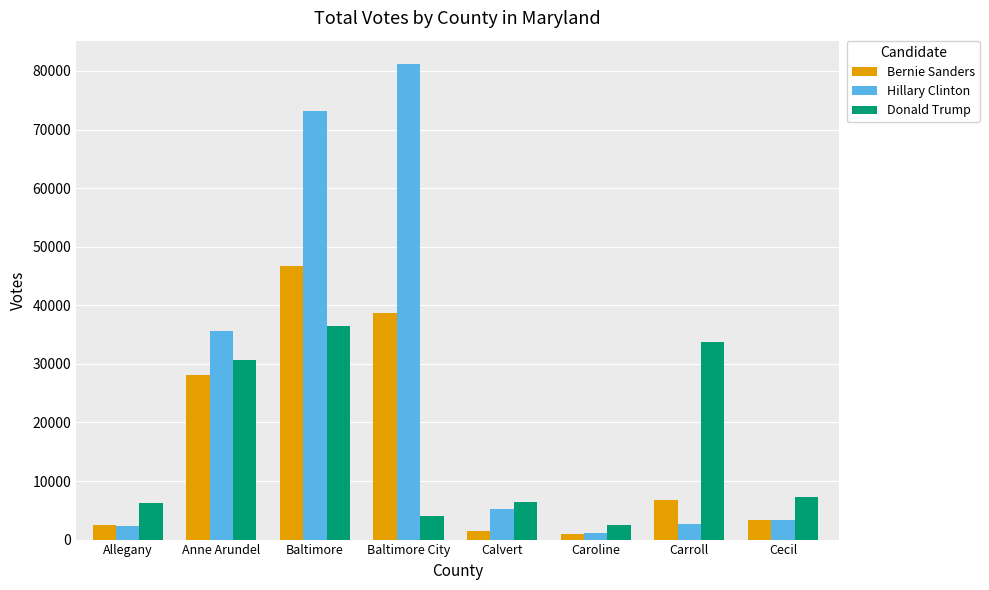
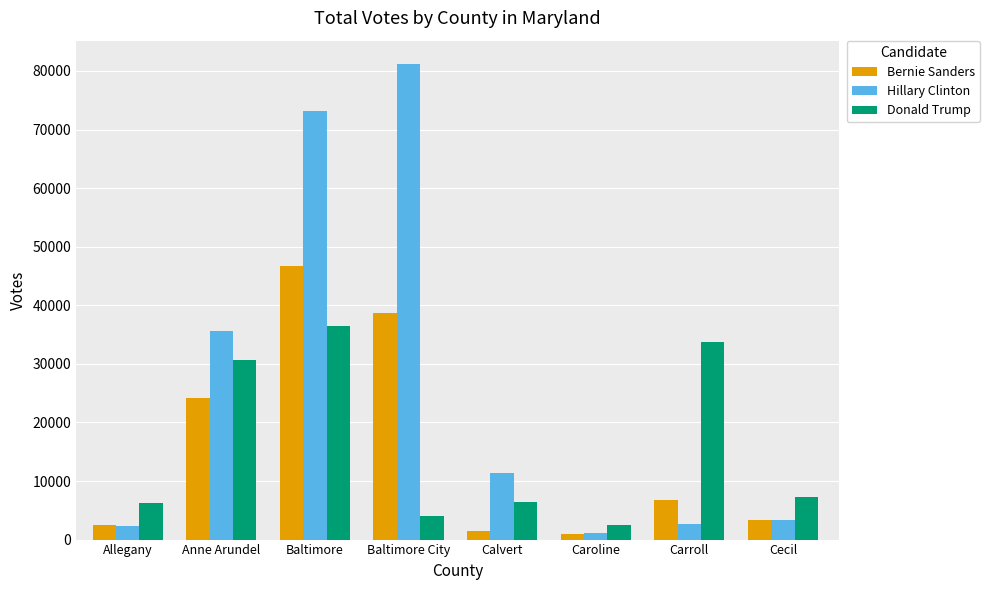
  {
    "Bernie Sanders": {
      "Allegany": 2000,
-     "Anne Arundel": 28000,
+     "Anne Arundel": 24000,
      "Baltimore": 47000,
      "Baltimore City": 39000,
      "Calvert": 1000,
      "Caroline": 1000,
      "Carroll": 7000,
      "Cecil": 3000
    },
    "Hillary Clinton": {
      "Allegany": 2000,
      "Anne Arundel": 36000,
      "Baltimore": 73000,
      "Baltimore City": 81000,
-     "Calvert": 5000,
+     "Calvert": 11000,
      "Caroline": 1000,
      "Carroll": 3000,
      "Cecil": 3000
    },
    "Donald Trump": {
      "Allegany": 6000,
      "Anne Arundel": 31000,
      "Baltimore": 37000,
      "Baltimore City": 4000,
      "Calvert": 6000,
      "Caroline": 3000,
      "Carroll": 34000,
      "Cecil": 7000
    }
  }
